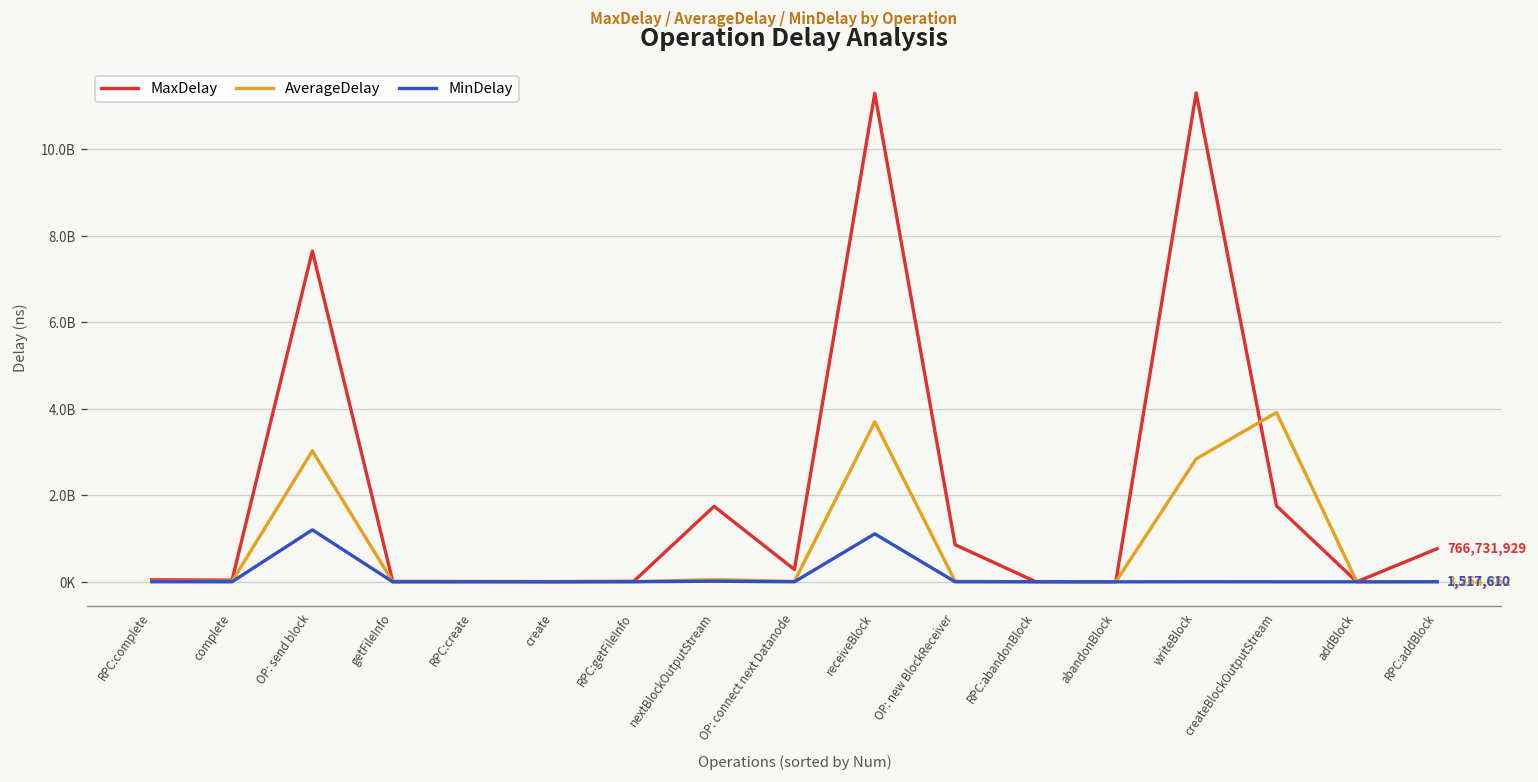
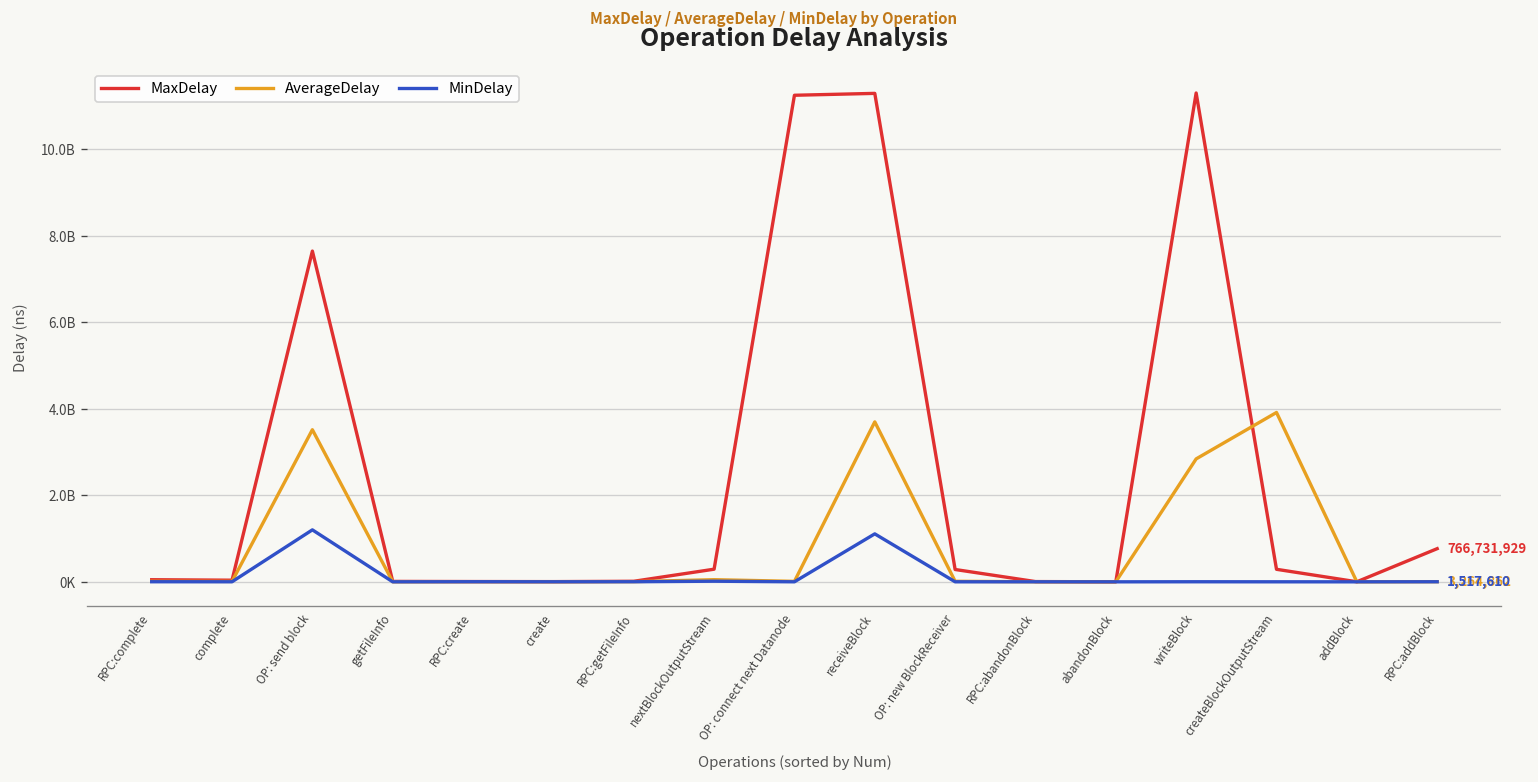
  {
    "MaxDelay": {
      "OP: send block": 7600000000,
-     "nextBlockOutputStream": 1700000000,
-     "OP: connect next Datanode": 300000000,
+     "nextBlockOutputStream": 300000000,
+     "OP: connect next Datanode": 11200000000,
      "receiveBlock": 11300000000,
-     "OP: new BlockReceiver": 900000000,
+     "OP: new BlockReceiver": 300000000,
      "writeBlock": 11300000000,
-     "createBlockOutputStream": 1800000000
+     "createBlockOutputStream": 300000000
    },
    "AverageDelay": {
-     "OP: send block": 3000000000,
+     "OP: send block": 3500000000,
      "receiveBlock": 3700000000,
      "writeBlock": 2800000000,
      "createBlockOutputStream": 3900000000
    },
    "MinDelay": {
      "OP: send block": 1200000000,
      "receiveBlock": 1100000000,
      "writeBlock": 0,
      "createBlockOutputStream": 0
    }
  }
